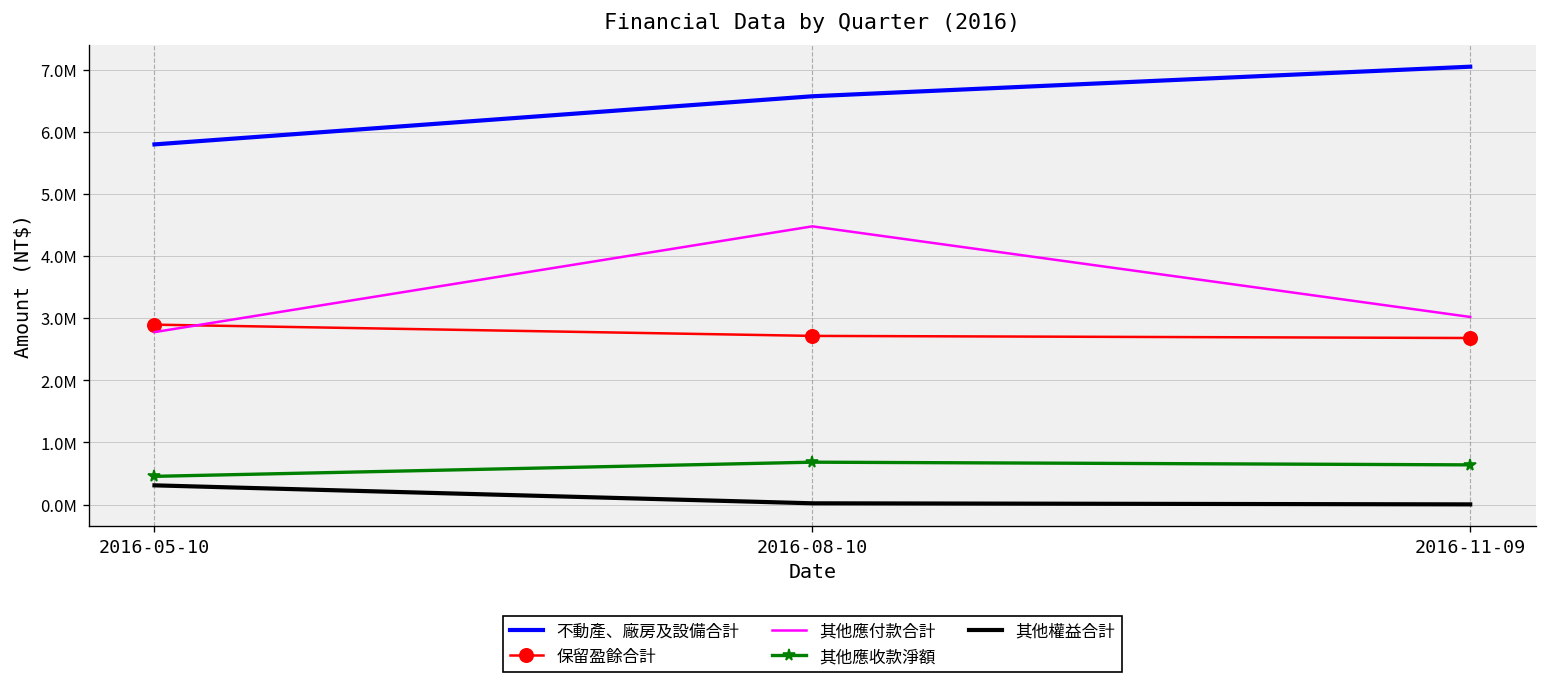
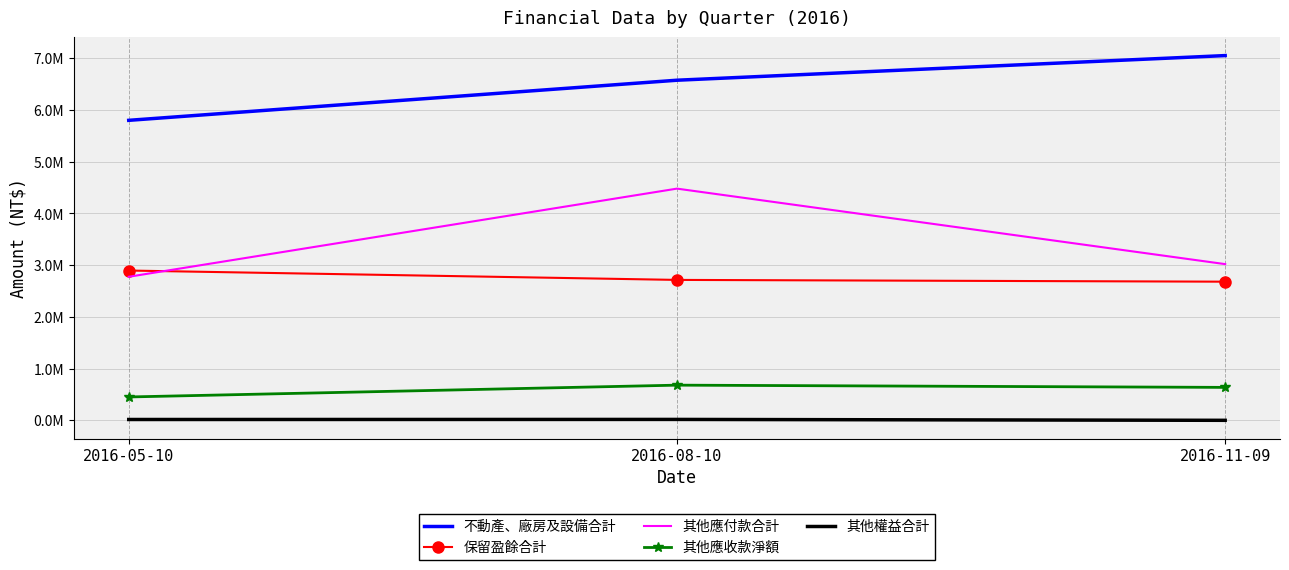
  {
    "不動產、廠房及設備合計": {
      "2016-05-10": 5800000,
      "2016-08-10": 6600000,
      "2016-11-09": 7100000
    },
    "保留盈餘合計": {
      "2016-05-10": 2900000,
      "2016-08-10": 2700000,
      "2016-11-09": 2700000
    },
    "其他應付款合計": {
      "2016-05-10": 2800000,
      "2016-08-10": 4500000,
      "2016-11-09": 3000000
    },
    "其他應收款淨額": {
      "2016-05-10": 500000,
      "2016-08-10": 700000,
      "2016-11-09": 600000
    },
    "其他權益合計": {
-     "2016-05-10": 300000,
+     "2016-05-10": 0,
      "2016-08-10": 0,
      "2016-11-09": 0
    }
  }
